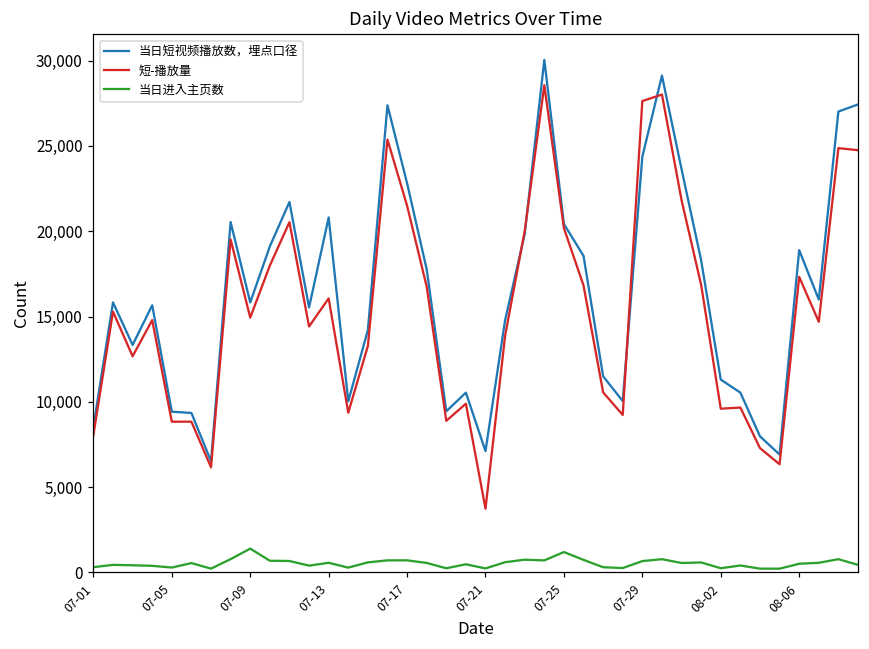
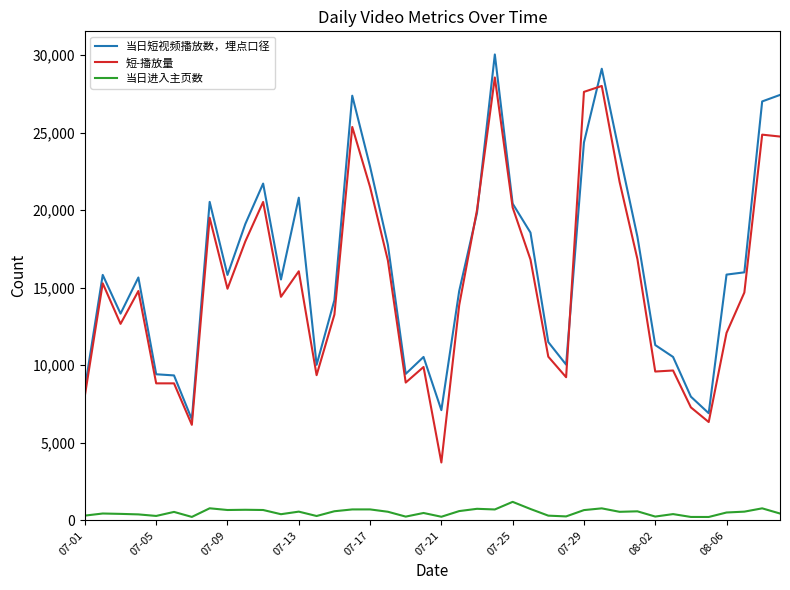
  {
    "当日短视频播放数，埋点口径": {
      "07-01": "8,500",
      "07-05": "9,400",
      "07-09": "15,800",
      "07-13": "20,800",
      "07-17": "22,800",
      "07-21": "7,100",
      "07-25": "20,400",
      "07-29": "24,400",
      "08-02": "11,300",
-     "08-06": "18,900"
+     "08-06": "15,800"
    },
    "短-播放量": {
      "07-01": "8,100",
      "07-05": "8,800",
      "07-09": "14,900",
      "07-13": "16,100",
      "07-17": "21,500",
      "07-21": "3,700",
      "07-25": "20,200",
      "07-29": "27,600",
      "08-02": "9,600",
-     "08-06": "17,300"
+     "08-06": "12,100"
    },
    "当日进入主页数": {
      "07-01": "300",
      "07-05": "300",
-     "07-09": "1,400",
+     "07-09": "700",
      "07-13": "600",
      "07-17": "700",
      "07-21": "200",
      "07-25": "1,200",
      "07-29": "700",
      "08-02": "200",
      "08-06": "500"
    }
  }
